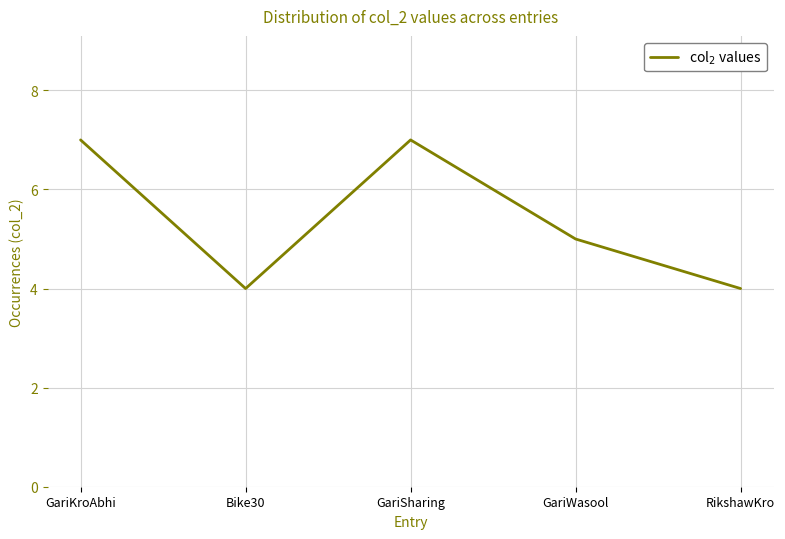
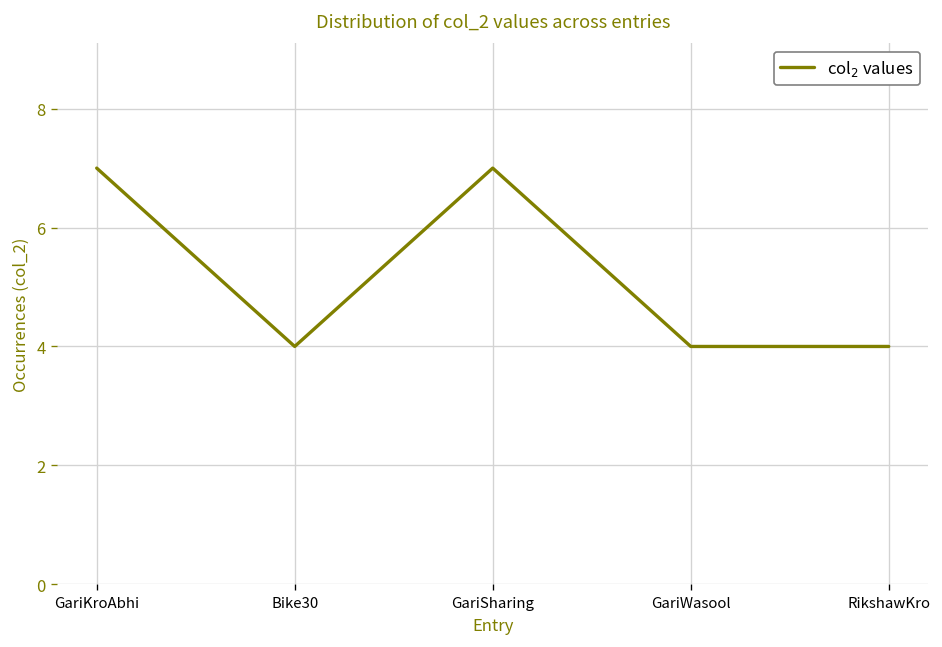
  {
    "GariKroAbhi": 7,
    "Bike30": 4,
    "GariSharing": 7,
-   "GariWasool": 5,
+   "GariWasool": 4,
    "RikshawKro": 4
  }
